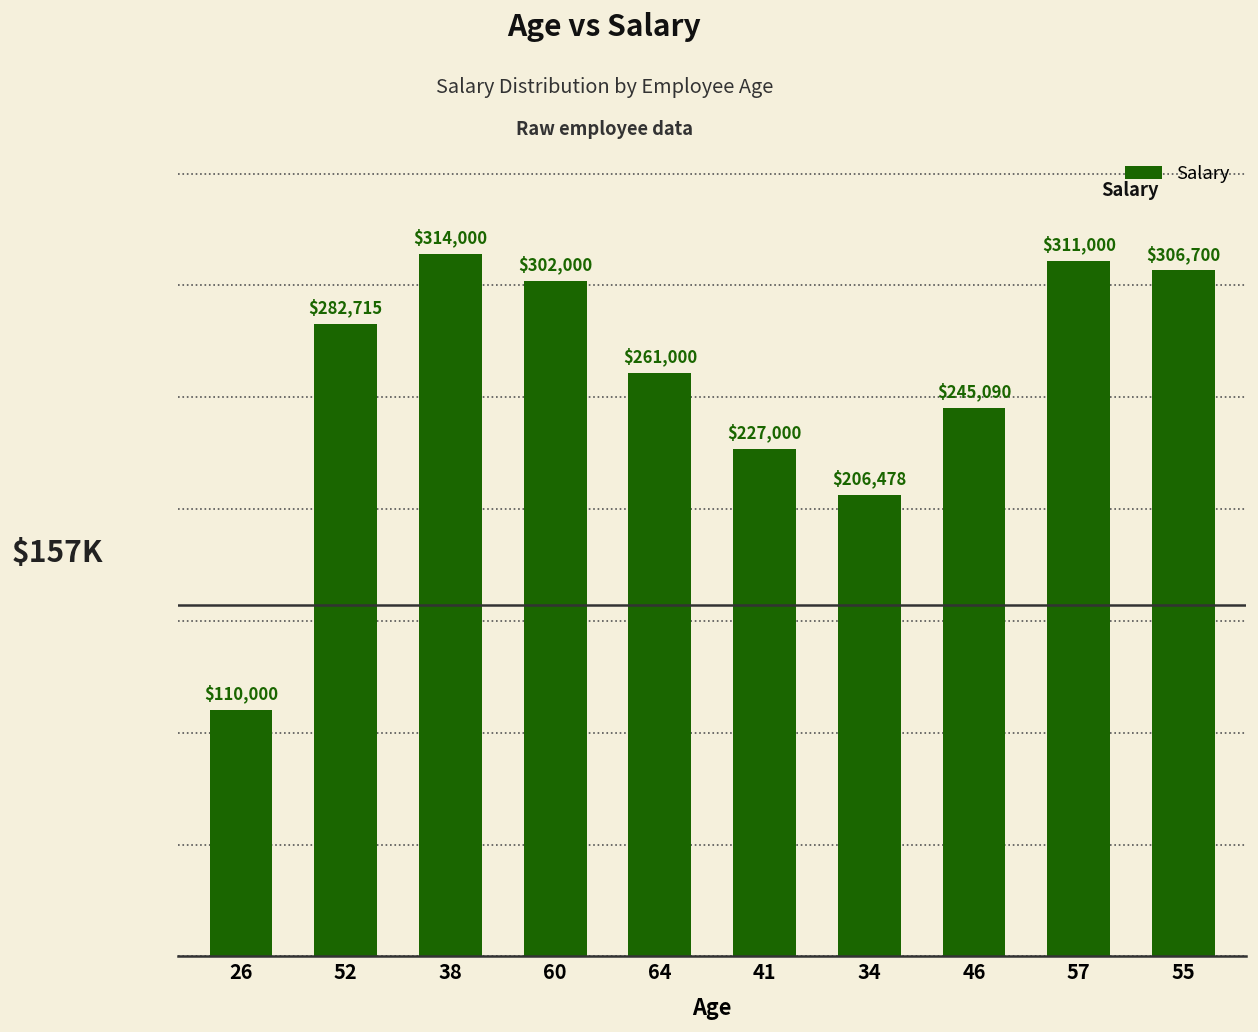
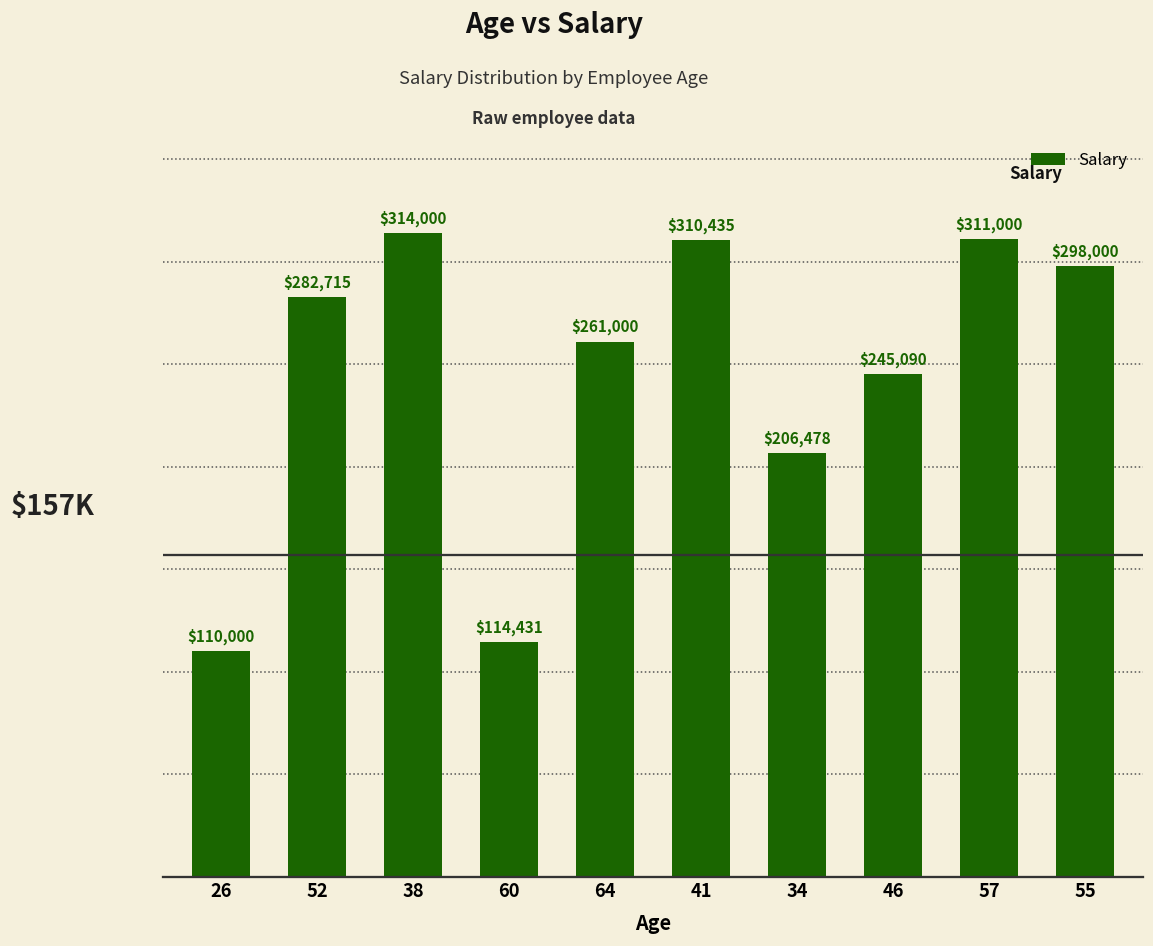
  {
    "26": "$110,000",
    "52": "$282,715",
    "38": "$314,000",
-   "60": "$302,000",
+   "60": "$114,431",
    "64": "$261,000",
-   "41": "$227,000",
+   "41": "$310,435",
    "34": "$206,478",
    "46": "$245,090",
    "57": "$311,000",
-   "55": "$306,700"
+   "55": "$298,000"
  }
